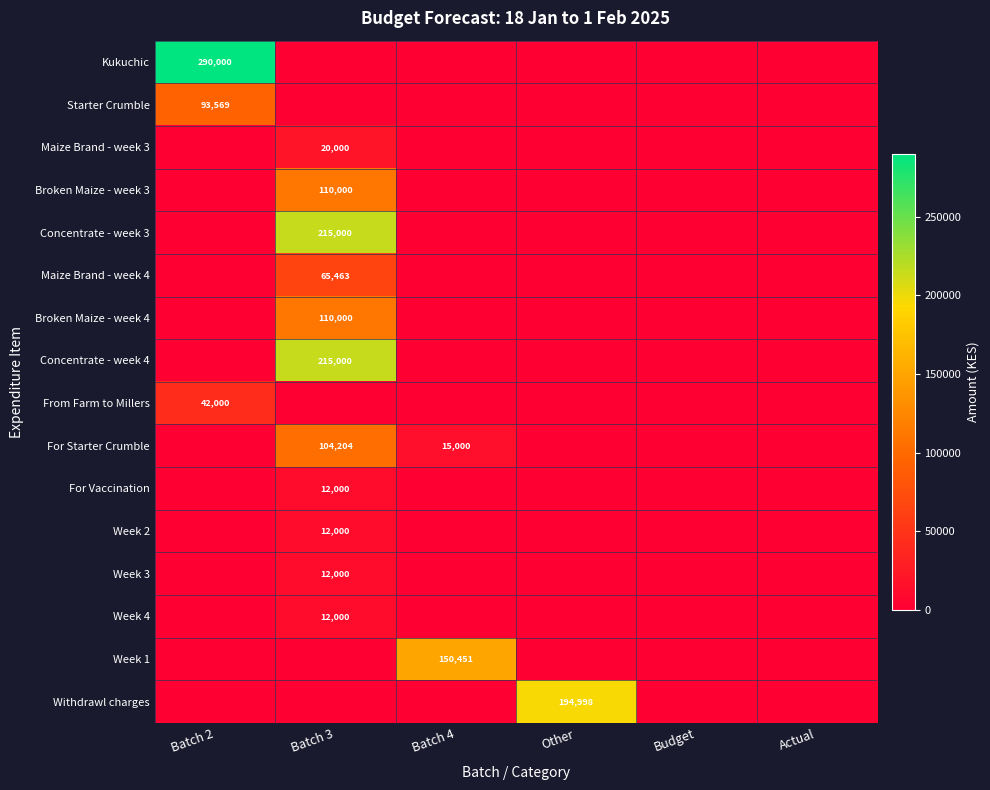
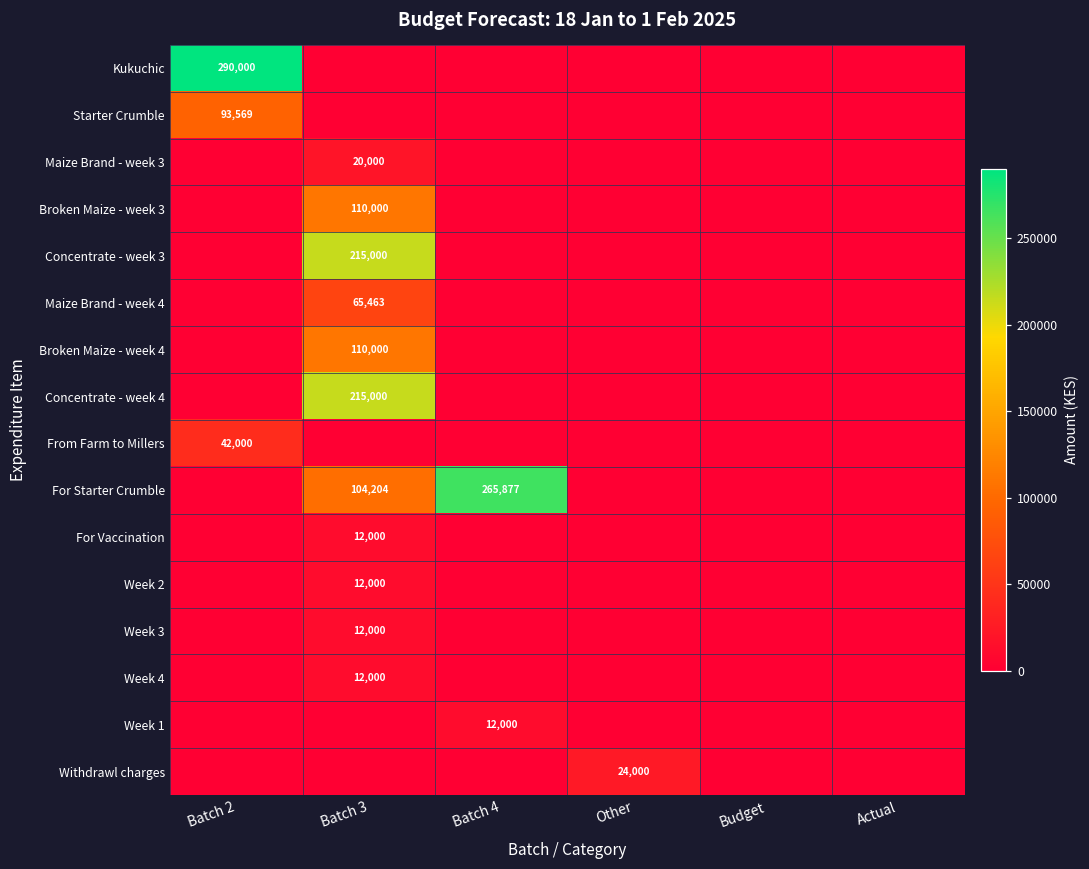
  {
    "Kukuchic": {
      "Batch 2": "290,000"
    },
    "Starter Crumble": {
      "Batch 2": "93,569"
    },
    "Maize Brand - week 3": {
      "Batch 3": "20,000"
    },
    "Broken Maize - week 3": {
      "Batch 3": "110,000"
    },
    "Concentrate - week 3": {
      "Batch 3": "215,000"
    },
    "Maize Brand - week 4": {
      "Batch 3": "65,463"
    },
    "Broken Maize - week 4": {
      "Batch 3": "110,000"
    },
    "Concentrate - week 4": {
      "Batch 3": "215,000"
    },
    "From Farm to Millers": {
      "Batch 2": "42,000"
    },
    "For Starter Crumble": {
      "Batch 3": "104,204",
-     "Batch 4": "15,000"
+     "Batch 4": "265,877"
    },
    "For Vaccination": {
      "Batch 3": "12,000"
    },
    "Week 2": {
      "Batch 3": "12,000"
    },
    "Week 3": {
      "Batch 3": "12,000"
    },
    "Week 4": {
      "Batch 3": "12,000"
    },
    "Week 1": {
-     "Batch 4": "150,451"
+     "Batch 4": "12,000"
    },
    "Withdrawl charges": {
-     "Other": "194,998"
+     "Other": "24,000"
    }
  }
